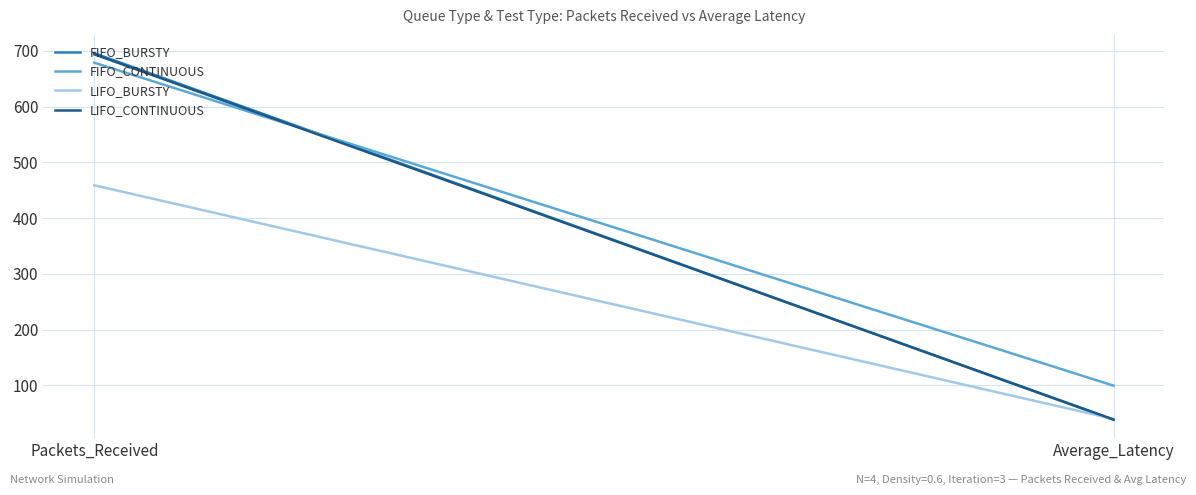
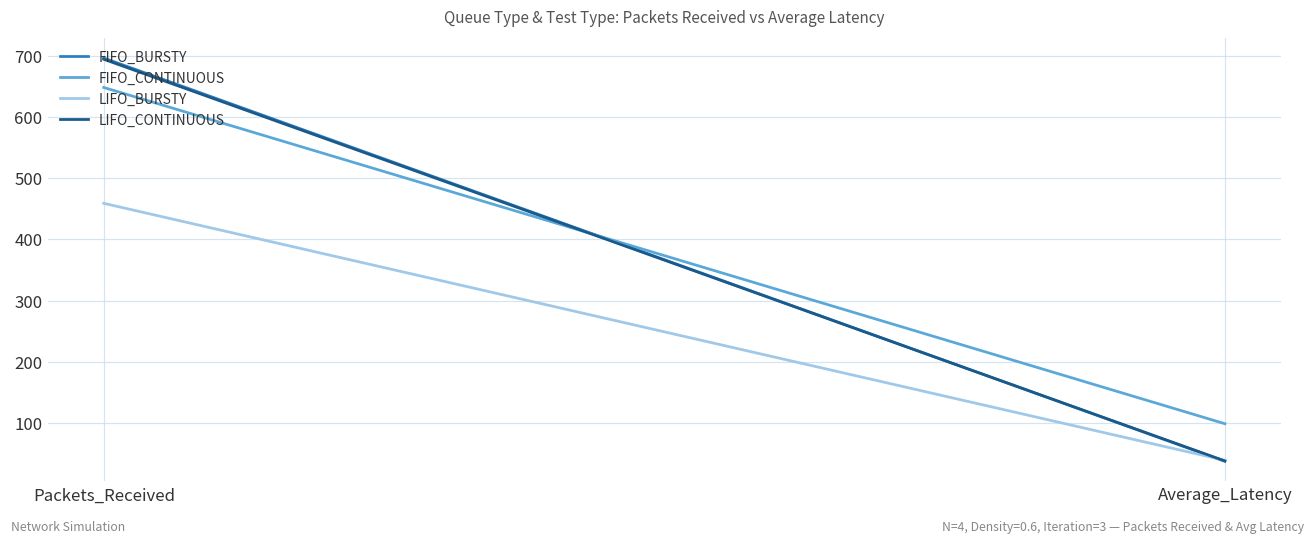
  {
    "FIFO_CONTINUOUS": {
-     "Packets_Received": 680,
+     "Packets_Received": 650,
      "Average_Latency": 100
    },
    "LIFO_BURSTY": {
      "Packets_Received": 460
    }
  }
